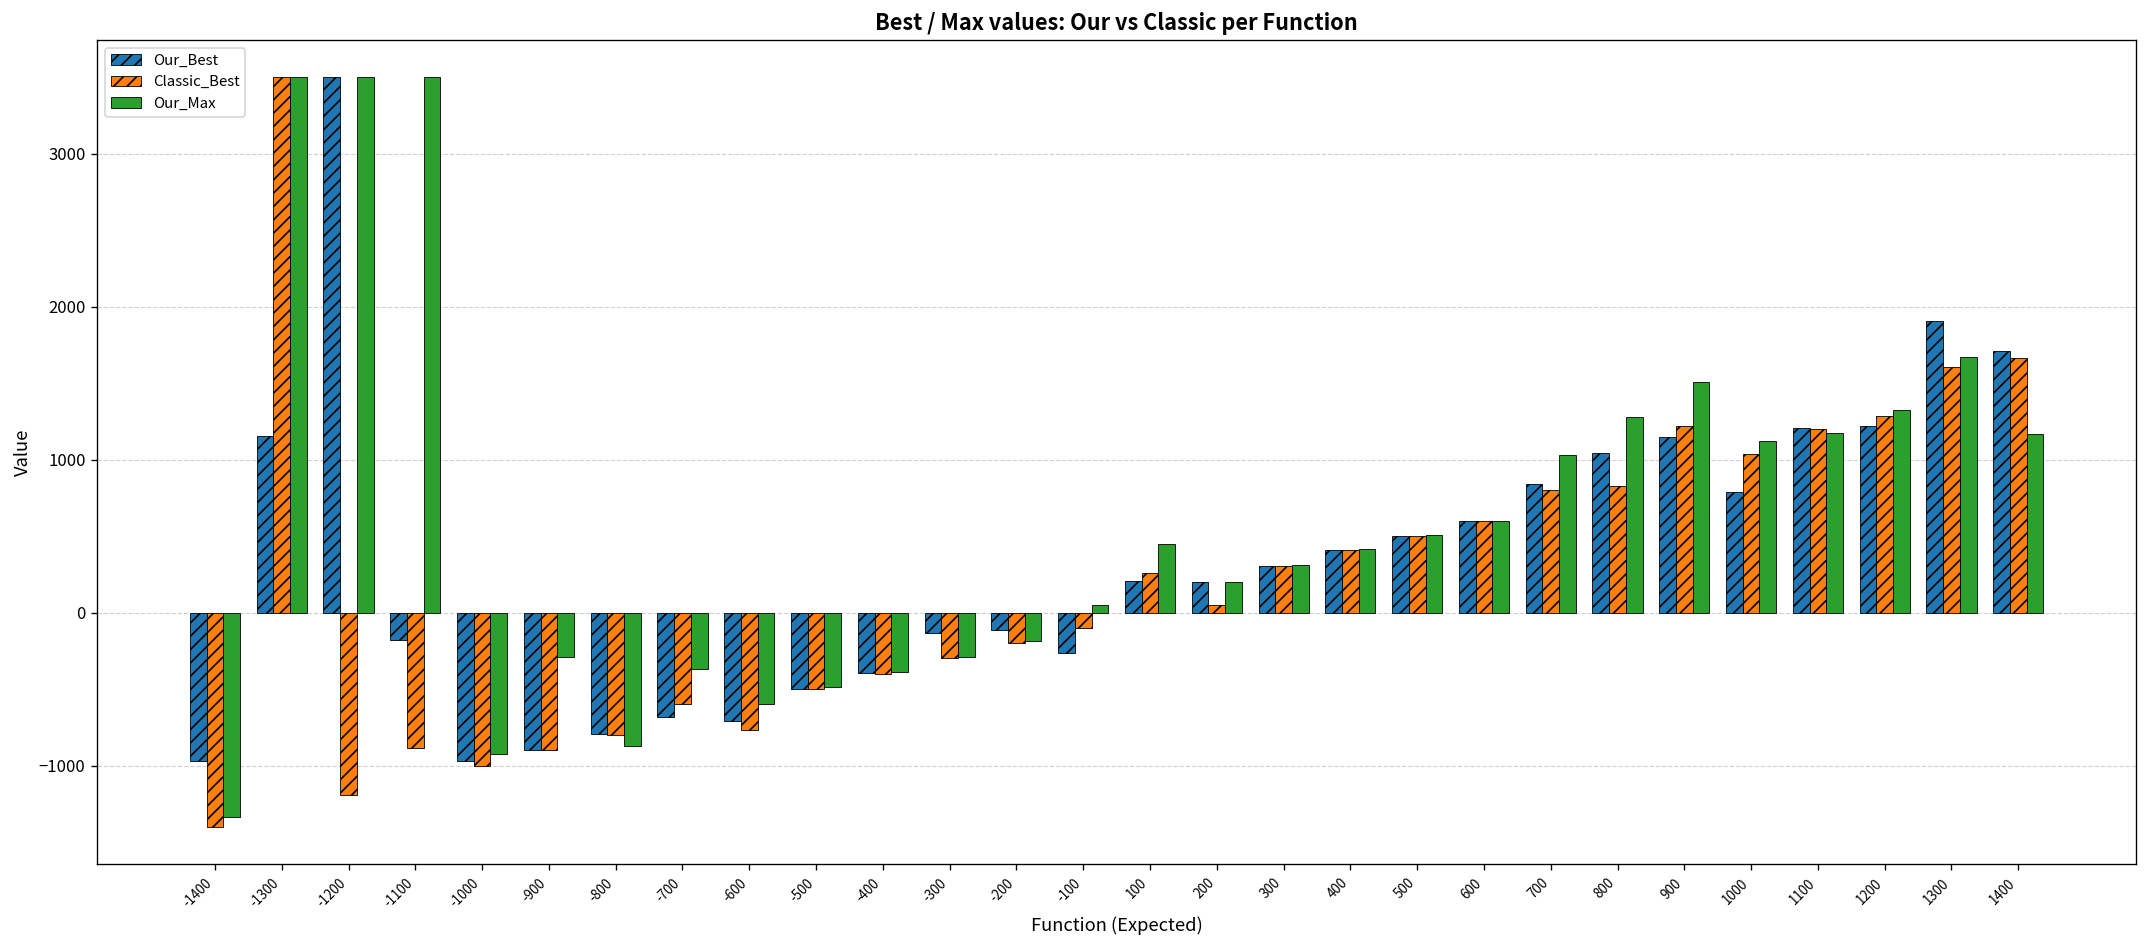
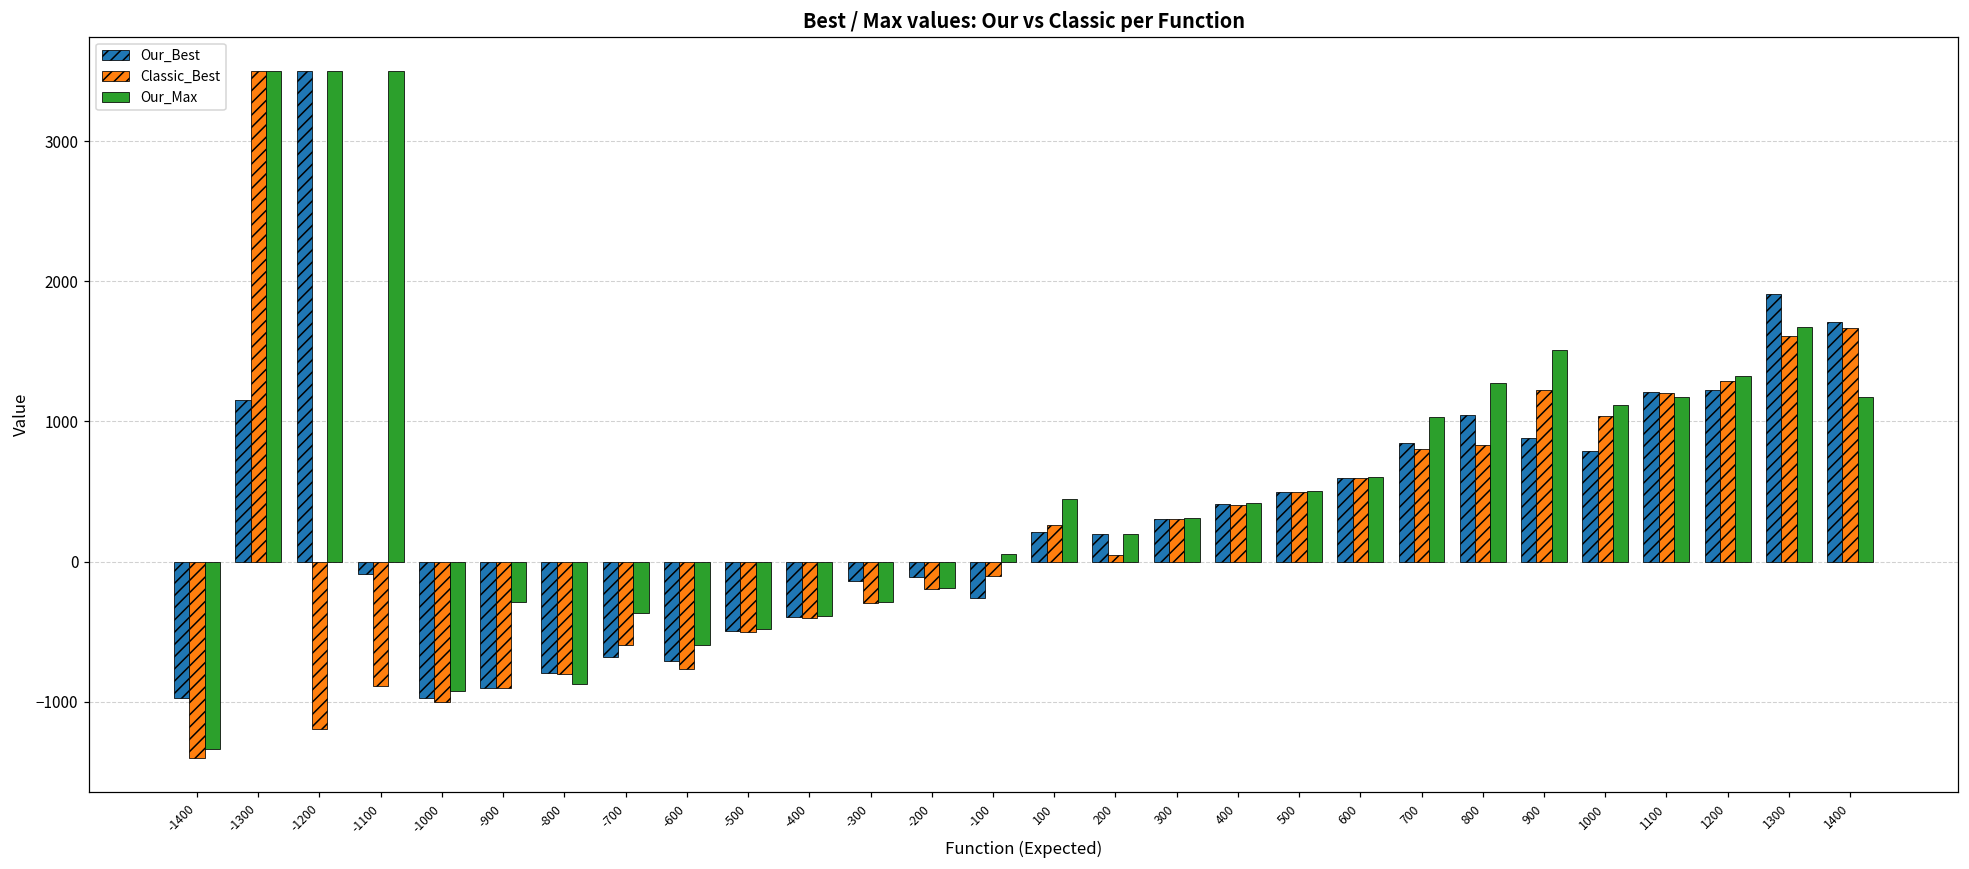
  {
    "Our_Best": {
      "-1400": -970,
      "-1300": 1160,
      "-1200": 3500,
-     "-1100": -180,
+     "-1100": -90,
      "-1000": -970,
      "-900": -900,
      "-800": -790,
      "-700": -680,
      "-600": -710,
      "-500": -500,
      "-400": -400,
      "-300": -130,
      "-200": -110,
      "-100": -260,
      "100": 210,
      "200": 200,
      "300": 310,
      "400": 410,
      "500": 500,
      "600": 600,
      "700": 840,
      "800": 1040,
-     "900": 1150,
+     "900": 880,
      "1000": 790,
      "1100": 1210,
      "1200": 1220,
      "1300": 1910,
      "1400": 1710
    },
    "Classic_Best": {
      "-1400": -1400,
      "-1300": 3500,
      "-1200": -1190,
      "-1100": -890,
      "-1000": -1000,
      "-900": -900,
      "-800": -800,
      "-700": -600,
      "-600": -760,
      "-500": -500,
      "-400": -400,
      "-300": -300,
      "-200": -200,
      "-100": -100,
      "100": 260,
      "200": 50,
      "300": 310,
      "400": 410,
      "500": 500,
      "600": 600,
      "700": 800,
      "800": 830,
      "900": 1220,
      "1000": 1040,
      "1100": 1200,
      "1200": 1290,
      "1300": 1610,
      "1400": 1670
    },
    "Our_Max": {
      "-1400": -1330,
      "-1300": 3500,
      "-1200": 3500,
      "-1100": 3500,
      "-1000": -930,
      "-900": -290,
      "-800": -870,
      "-700": -360,
      "-600": -600,
      "-500": -480,
      "-400": -390,
      "-300": -290,
      "-200": -180,
      "-100": 50,
      "100": 450,
      "200": 200,
      "300": 310,
      "400": 420,
      "500": 510,
      "600": 600,
      "700": 1030,
      "800": 1280,
      "900": 1510,
      "1000": 1120,
      "1100": 1170,
      "1200": 1330,
      "1300": 1670,
      "1400": 1170
    }
  }
